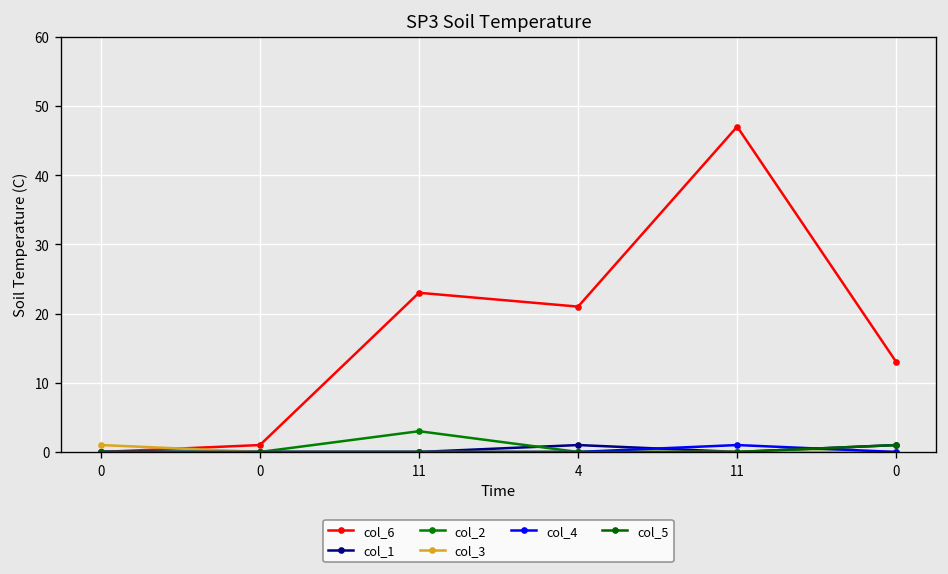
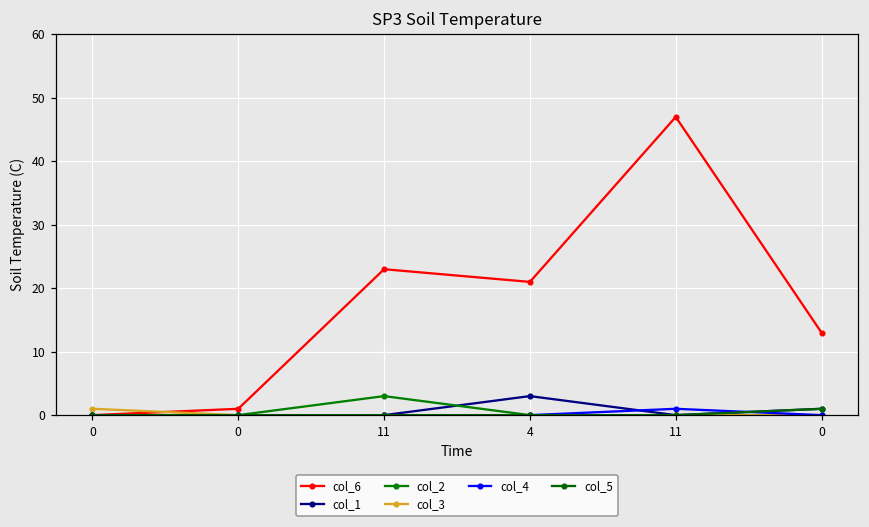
  {
    "col_6": {
      "4": 21
    },
    "col_1": {
-     "4": 1
+     "4": 3
    }
  }
